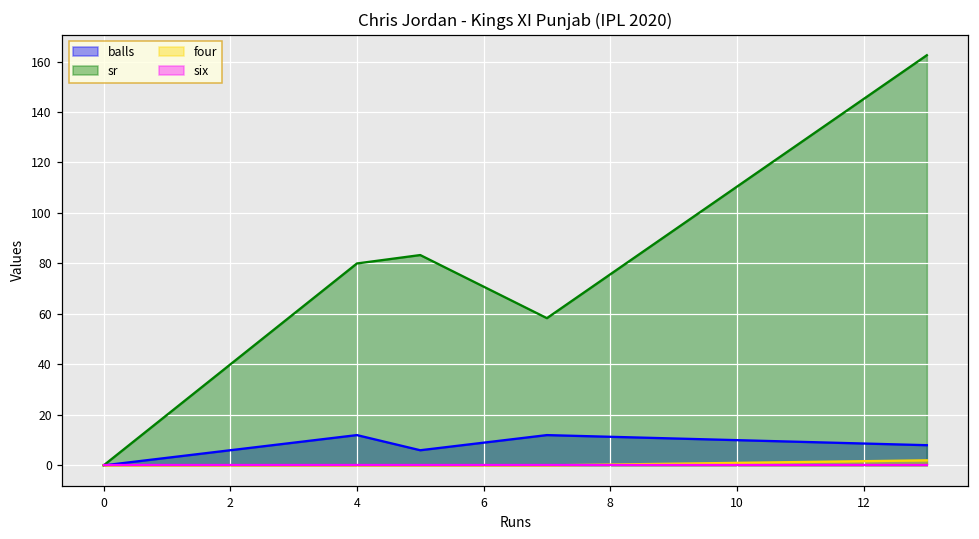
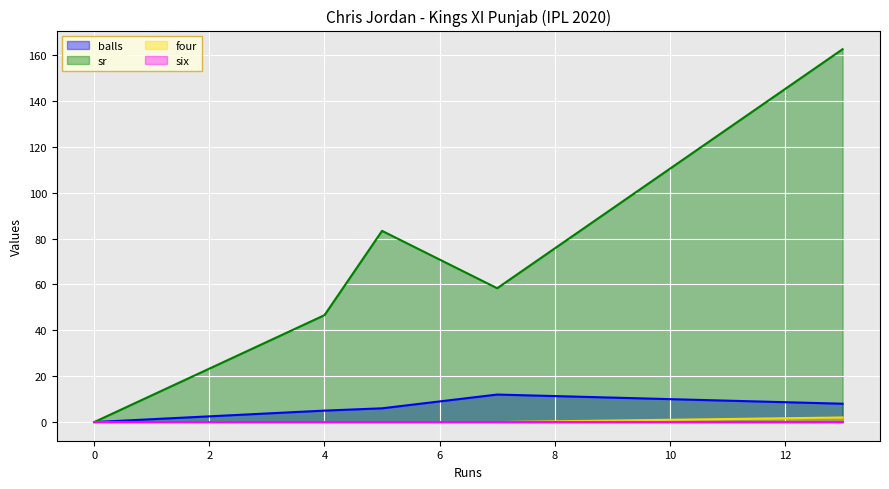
  {
    "balls": {
-     "4": 12
+     "4": 5
    },
    "sr": {
-     "4": 80
+     "4": 47
    }
  }
